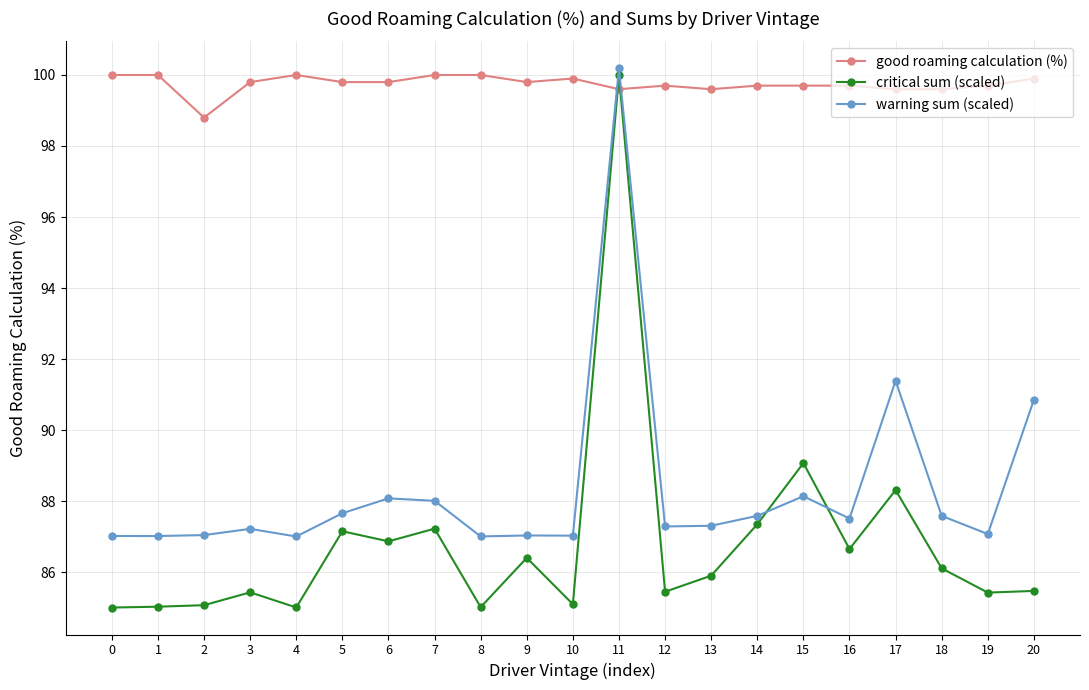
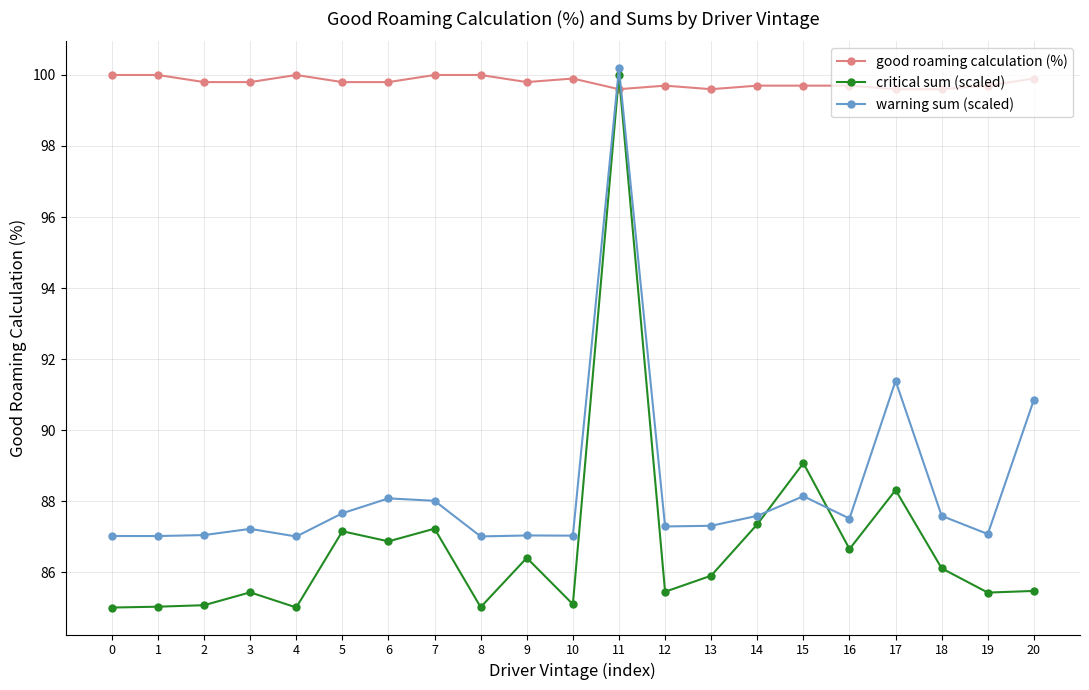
  {
    "good roaming calculation (%)": {
      "0": 100.0,
      "1": 100.0,
-     "2": 98.8,
+     "2": 99.8,
      "3": 99.8,
      "4": 100.0,
      "5": 99.8,
      "6": 99.8,
      "7": 100.0,
      "8": 100.0,
      "9": 99.8,
      "10": 99.9,
      "11": 99.6,
      "12": 99.7,
      "13": 99.6,
      "14": 99.7,
      "15": 99.7
    },
    "critical sum (scaled)": {
      "0": 85.0,
      "1": 85.0,
      "2": 85.1,
      "3": 85.4,
      "4": 85.0,
      "5": 87.1,
      "6": 86.9,
      "7": 87.2,
      "8": 85.0,
      "9": 86.4,
      "10": 85.1,
      "11": 100.0,
      "12": 85.4,
      "13": 85.9,
      "14": 87.3,
      "15": 89.1,
      "16": 86.6,
      "17": 88.3,
      "18": 86.1,
      "19": 85.4,
      "20": 85.5
    },
    "warning sum (scaled)": {
      "0": 87.0,
      "1": 87.0,
      "2": 87.0,
      "3": 87.2,
      "4": 87.0,
      "5": 87.7,
      "6": 88.1,
      "7": 88.0,
      "8": 87.0,
      "9": 87.0,
      "10": 87.0,
      "11": 100.2,
      "12": 87.3,
      "13": 87.3,
      "14": 87.6,
      "15": 88.1,
      "16": 87.5,
      "17": 91.4,
      "18": 87.6,
      "19": 87.1,
      "20": 90.9
    }
  }
